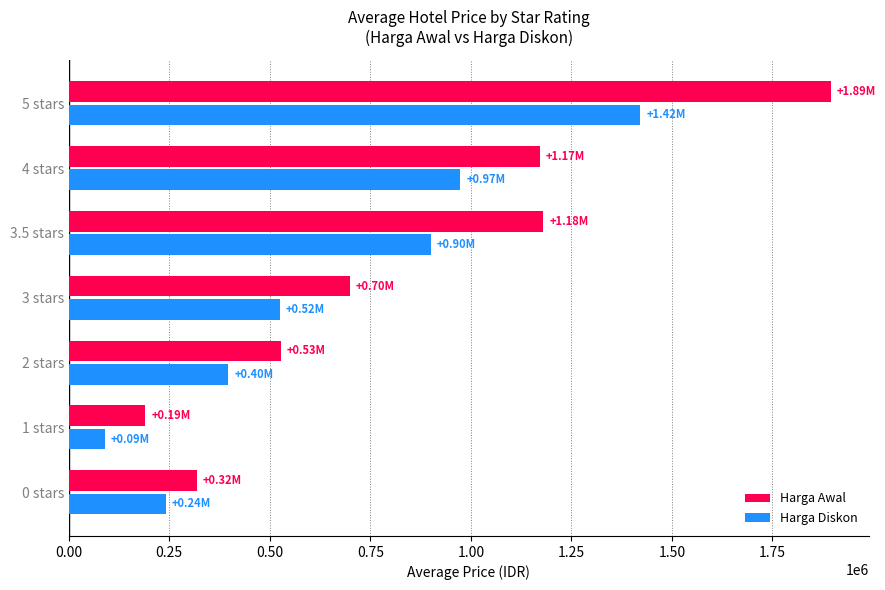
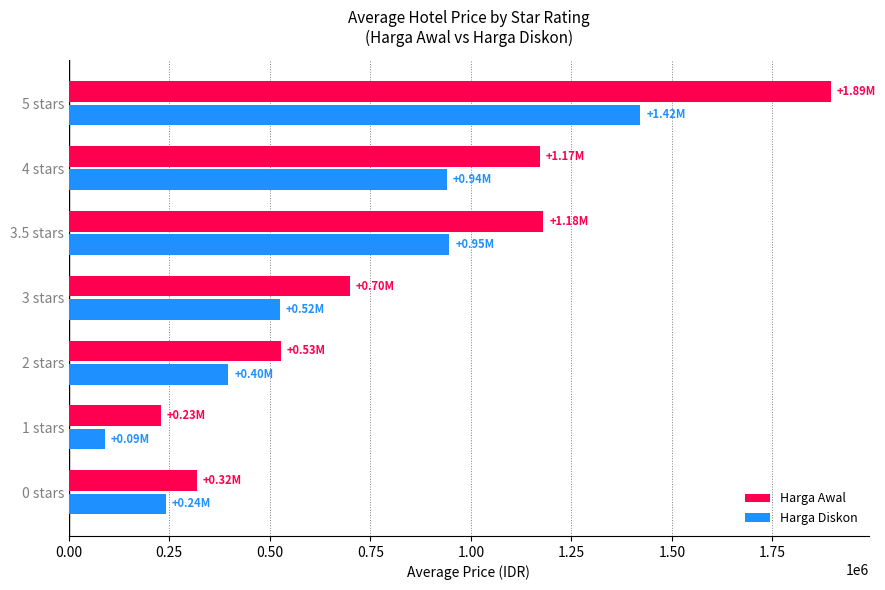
  {
    "Harga Awal": {
      "5 stars": "+1.89M",
      "4 stars": "+1.17M",
      "3.5 stars": "+1.18M",
      "3 stars": "+0.70M",
      "2 stars": "+0.53M",
-     "1 stars": "+0.19M",
+     "1 stars": "+0.23M",
      "0 stars": "+0.32M"
    },
    "Harga Diskon": {
      "5 stars": "+1.42M",
-     "4 stars": "+0.97M",
-     "3.5 stars": "+0.90M",
+     "4 stars": "+0.94M",
+     "3.5 stars": "+0.95M",
      "3 stars": "+0.52M",
      "2 stars": "+0.40M",
      "1 stars": "+0.09M",
      "0 stars": "+0.24M"
    }
  }
